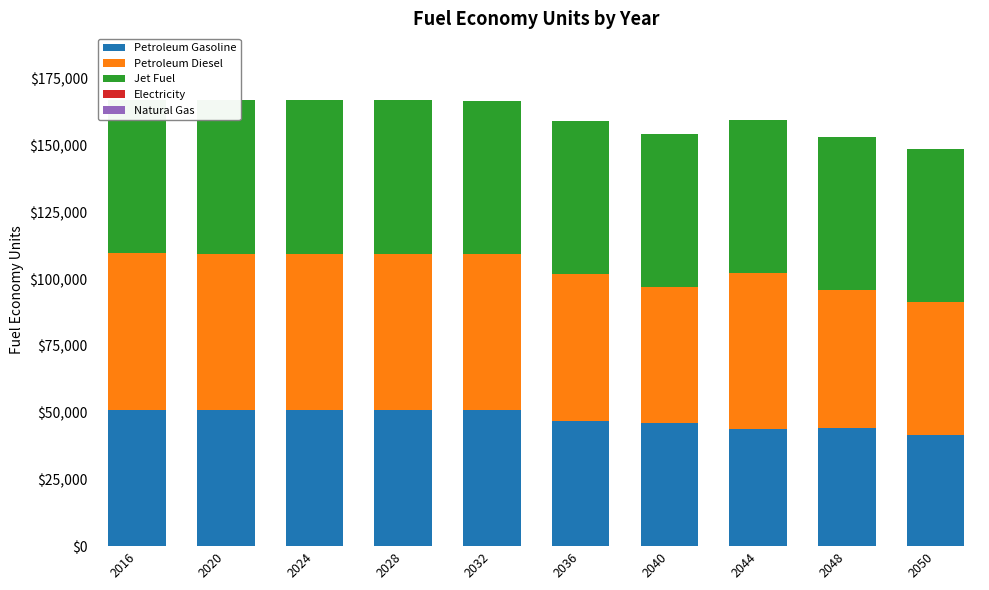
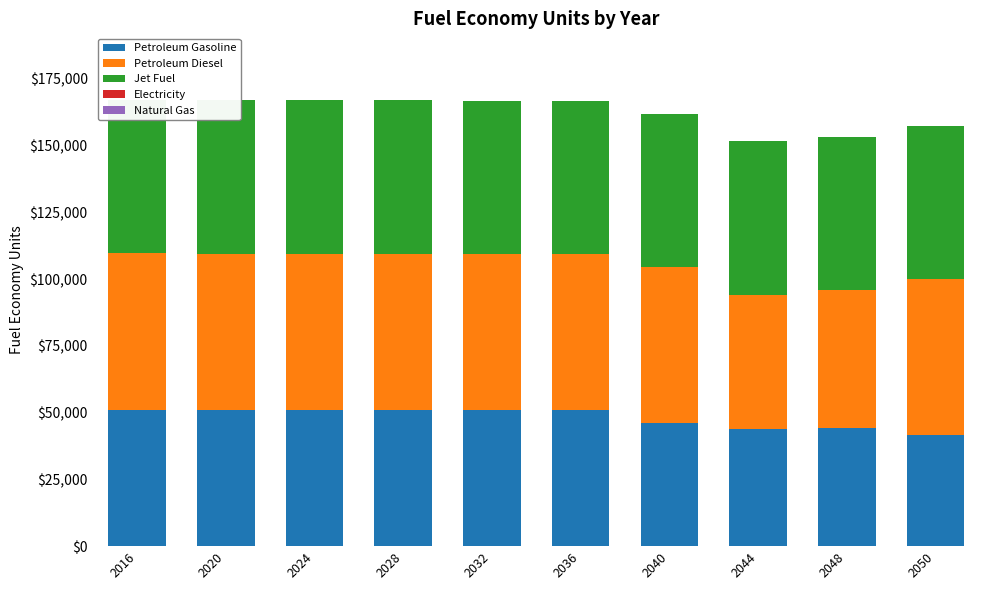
  {
    "Petroleum Gasoline": {
      "2016": "$51,000",
      "2020": "$51,000",
      "2024": "$51,000",
      "2028": "$51,000",
      "2032": "$51,000",
-     "2036": "$47,000",
+     "2036": "$51,000",
      "2040": "$46,000",
      "2044": "$44,000",
      "2048": "$44,000",
      "2050": "$42,000"
    },
    "Petroleum Diesel": {
      "2016": "$58,000",
      "2020": "$58,000",
      "2024": "$58,000",
      "2028": "$58,000",
      "2032": "$58,000",
-     "2036": "$55,000",
-     "2040": "$51,000",
-     "2044": "$58,000",
+     "2036": "$58,000",
+     "2040": "$58,000",
+     "2044": "$50,000",
      "2048": "$52,000",
-     "2050": "$50,000"
+     "2050": "$58,000"
    }
  }
